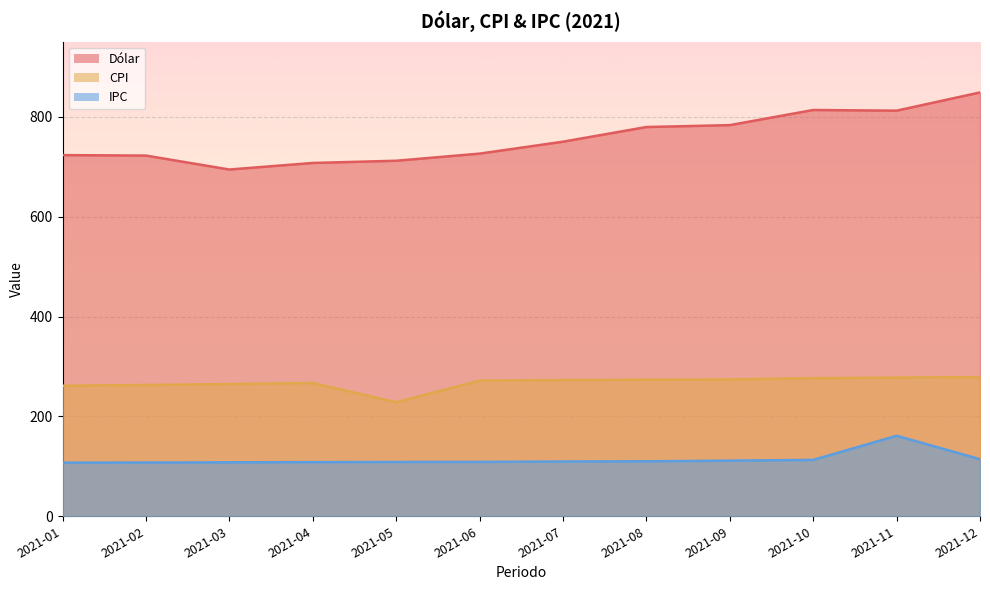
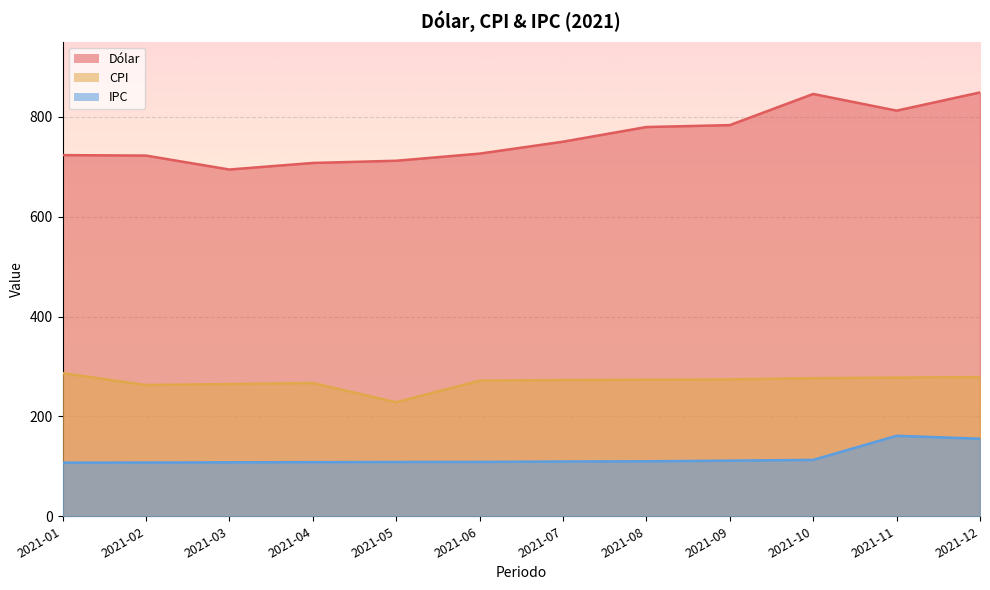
  {
    "Dólar": {
      "2021-01": 720,
      "2021-02": 720,
      "2021-03": 690,
      "2021-04": 710,
      "2021-05": 710,
      "2021-06": 730,
      "2021-07": 750,
      "2021-08": 780,
      "2021-09": 780,
-     "2021-10": 810,
+     "2021-10": 850,
      "2021-11": 810,
      "2021-12": 850
    },
    "CPI": {
-     "2021-01": 260,
+     "2021-01": 290,
      "2021-02": 260,
      "2021-03": 260,
      "2021-04": 270,
      "2021-05": 230,
      "2021-06": 270,
      "2021-07": 270,
      "2021-08": 270,
      "2021-09": 270,
      "2021-10": 280,
      "2021-11": 280,
      "2021-12": 280
    },
    "IPC": {
      "2021-01": 110,
      "2021-02": 110,
      "2021-03": 110,
      "2021-04": 110,
      "2021-05": 110,
      "2021-06": 110,
      "2021-07": 110,
      "2021-08": 110,
      "2021-09": 110,
      "2021-10": 110,
      "2021-11": 160,
-     "2021-12": 110
+     "2021-12": 160
    }
  }
